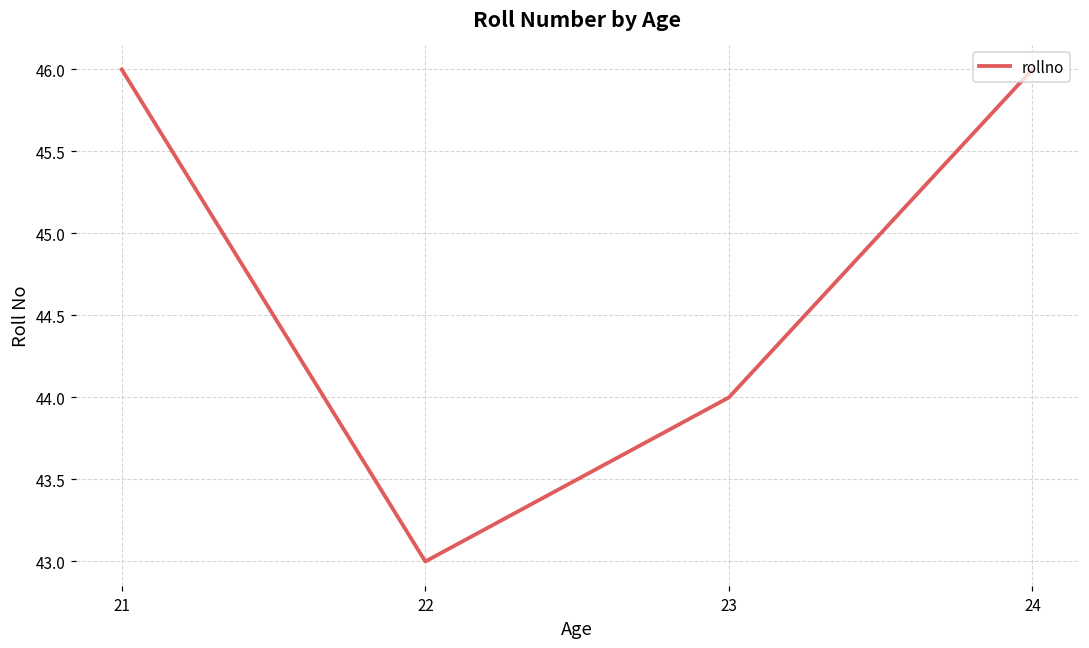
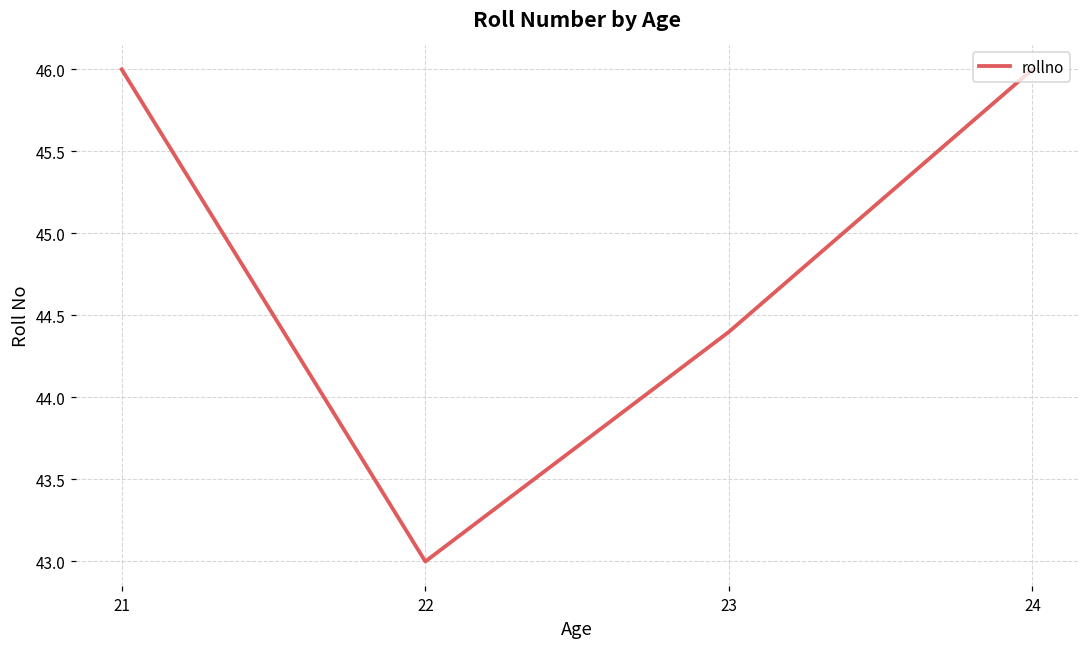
  {
    "21": 46.0,
    "22": 43.0,
-   "23": 44.0
+   "23": 44.4
  }
